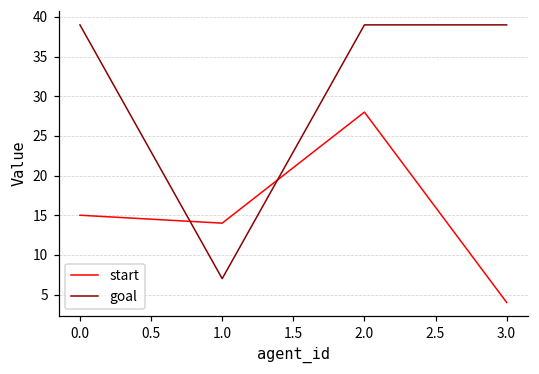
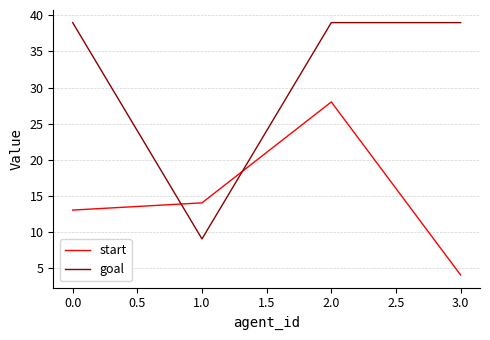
  {
    "start": {
-     "0.0": 15,
+     "0.0": 13,
      "1.0": 14,
      "2.0": 28,
      "3.0": 4
    },
    "goal": {
      "0.0": 39,
-     "1.0": 7,
+     "1.0": 9,
      "2.0": 39,
      "3.0": 39
    }
  }
